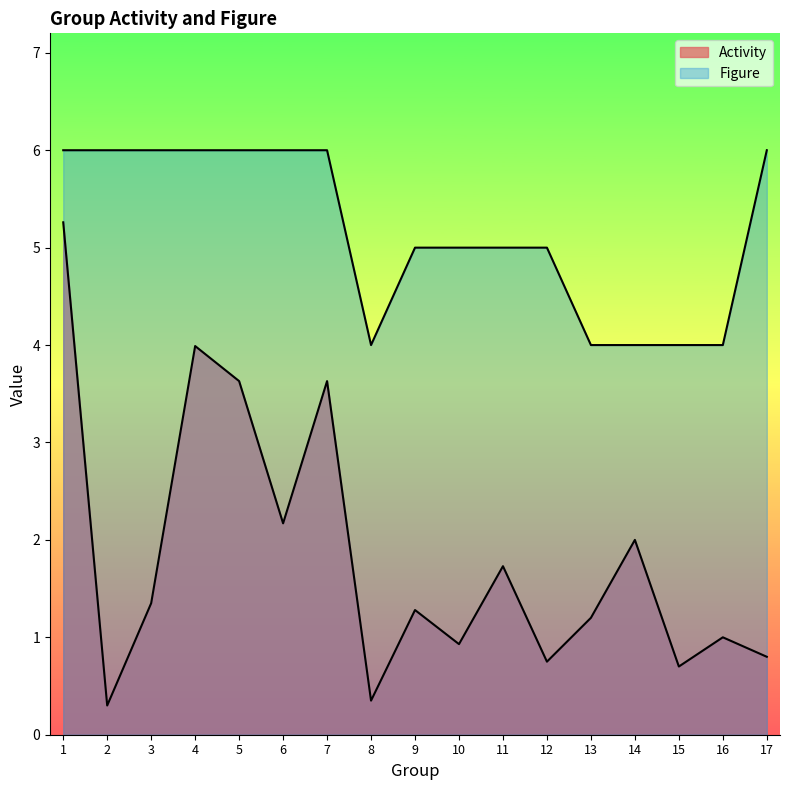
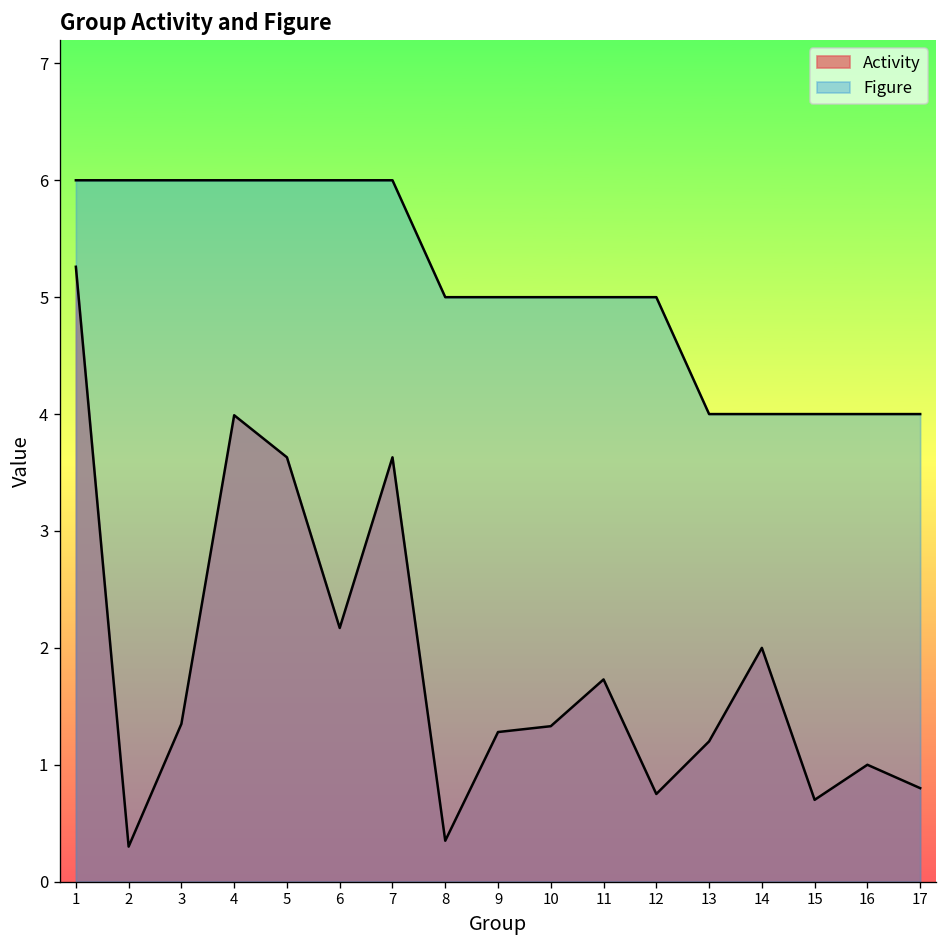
  {
    "Activity": {
      "1": 5.3,
      "2": 0.3,
      "3": 1.4,
      "4": 4.0,
      "5": 3.6,
      "6": 2.2,
      "7": 3.6,
      "8": 0.4,
      "9": 1.3,
-     "10": 0.9,
+     "10": 1.3,
      "11": 1.7,
      "12": 0.8,
      "13": 1.2,
      "14": 2.0,
      "15": 0.7,
      "16": 1.0,
      "17": 0.8
    },
    "Figure": {
      "1": 6,
      "2": 6,
      "3": 6,
      "4": 6,
      "5": 6,
      "6": 6,
      "7": 6,
-     "8": 4,
+     "8": 5,
      "9": 5,
      "10": 5,
      "11": 5,
      "12": 5,
      "13": 4,
      "14": 4,
      "15": 4,
      "16": 4,
-     "17": 6
+     "17": 4
    }
  }
